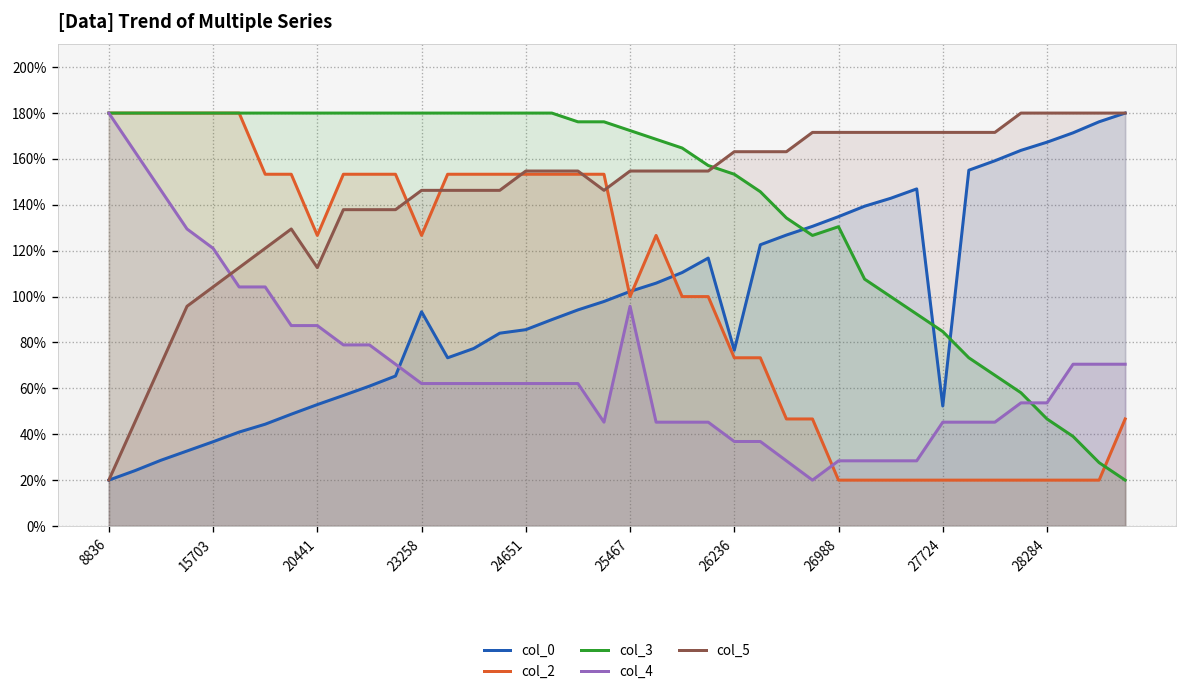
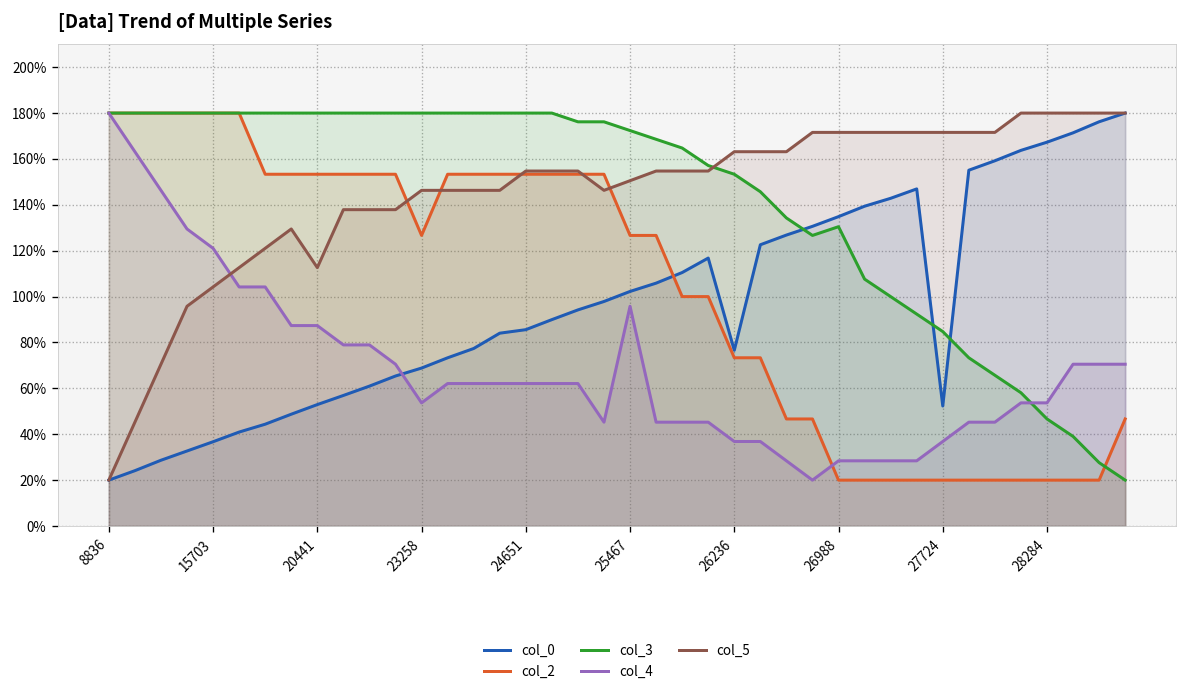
  {
    "col_0": {
      "15703": "37%",
      "20441": "53%",
-     "23258": "93%",
+     "23258": "69%",
      "24651": "86%",
      "25467": "102%",
      "26236": "77%",
      "26988": "135%",
      "27724": "52%",
      "28284": "167%"
    },
    "col_2": {
-     "20441": "127%",
+     "20441": "153%",
      "23258": "127%",
      "24651": "153%",
-     "25467": "100%",
+     "25467": "127%",
      "26236": "73%",
      "26988": "20%",
      "27724": "20%",
      "28284": "20%"
    },
    "col_3": {
      "20441": "180%",
      "23258": "180%",
      "24651": "180%",
      "25467": "172%",
      "26236": "153%",
      "26988": "130%",
      "27724": "85%",
      "28284": "47%"
    },
    "col_4": {
      "15703": "121%",
      "20441": "87%",
-     "23258": "62%",
+     "23258": "54%",
      "24651": "62%",
      "25467": "96%",
      "26236": "37%",
      "26988": "28%",
-     "27724": "45%",
+     "27724": "37%",
      "28284": "54%"
    },
    "col_5": {
      "15703": "104%",
      "20441": "113%",
      "23258": "146%",
      "24651": "155%",
-     "25467": "155%",
+     "25467": "151%",
      "26236": "163%",
      "26988": "172%",
      "27724": "172%",
      "28284": "180%"
    }
  }
